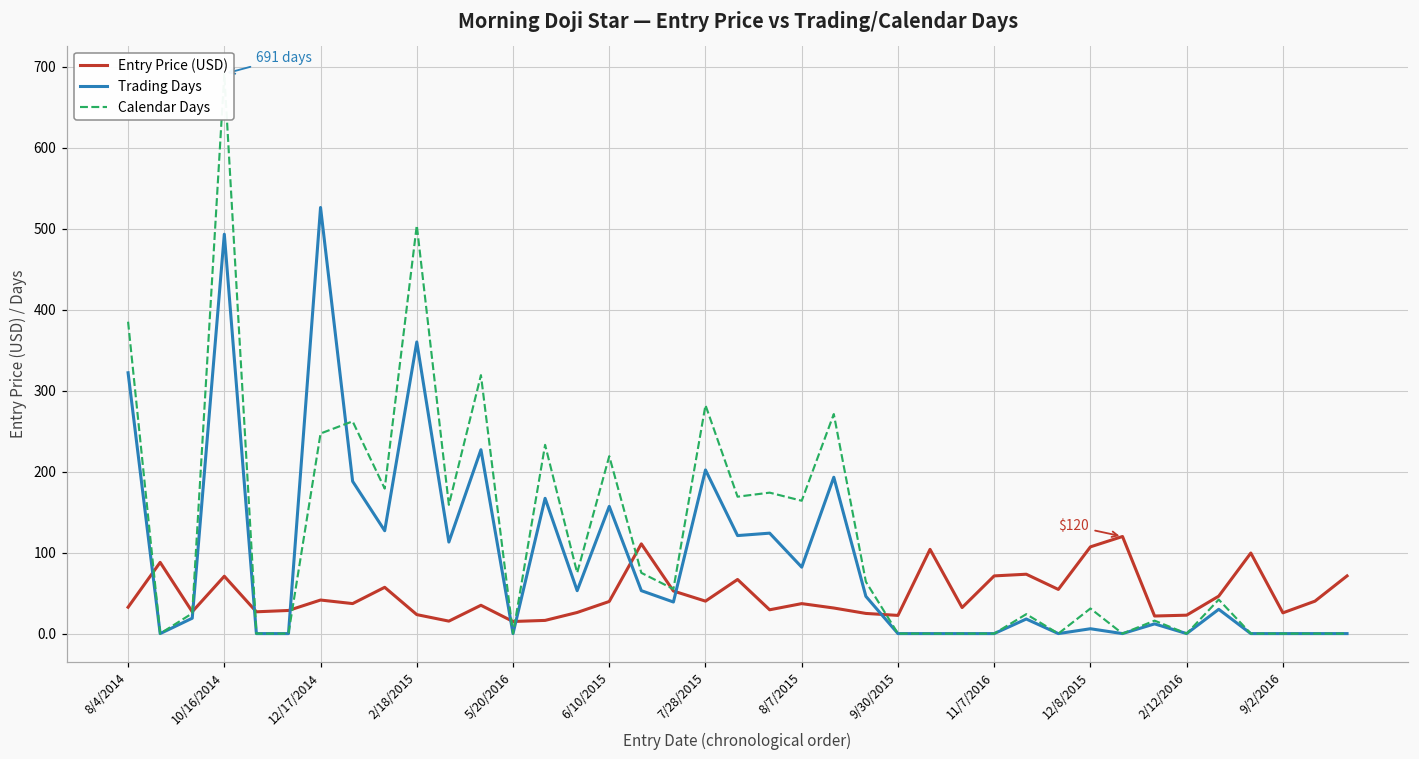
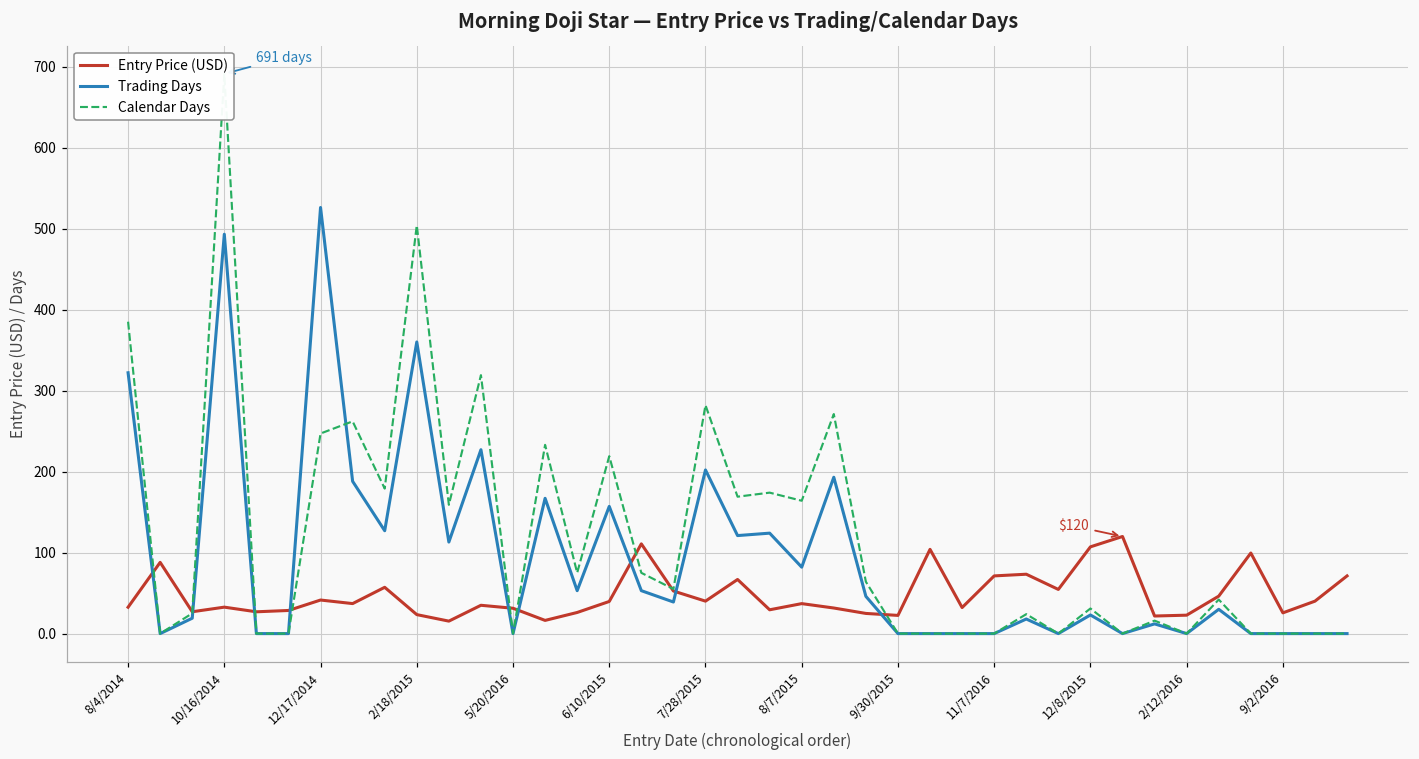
  {
    "Entry Price (USD)": {
      "8/4/2014": 30,
-     "10/16/2014": 70,
+     "10/16/2014": 30,
      "12/17/2014": 40,
      "2/18/2015": 20,
-     "5/20/2016": 10,
+     "5/20/2016": 30,
      "8/7/2015": 40,
      "9/30/2015": 20,
      "12/8/2015": 110,
      "2/12/2016": 20,
      "9/2/2016": 30
    },
    "Trading Days": {
      "8/4/2014": 320,
      "10/16/2014": 490,
      "12/17/2014": 530,
      "2/18/2015": 360,
      "8/7/2015": 80,
-     "12/8/2015": 10
+     "12/8/2015": 20
    },
    "Calendar Days": {
      "8/4/2014": 390,
      "12/17/2014": 250,
      "2/18/2015": 500,
      "8/7/2015": 160,
      "12/8/2015": 30
    }
  }
